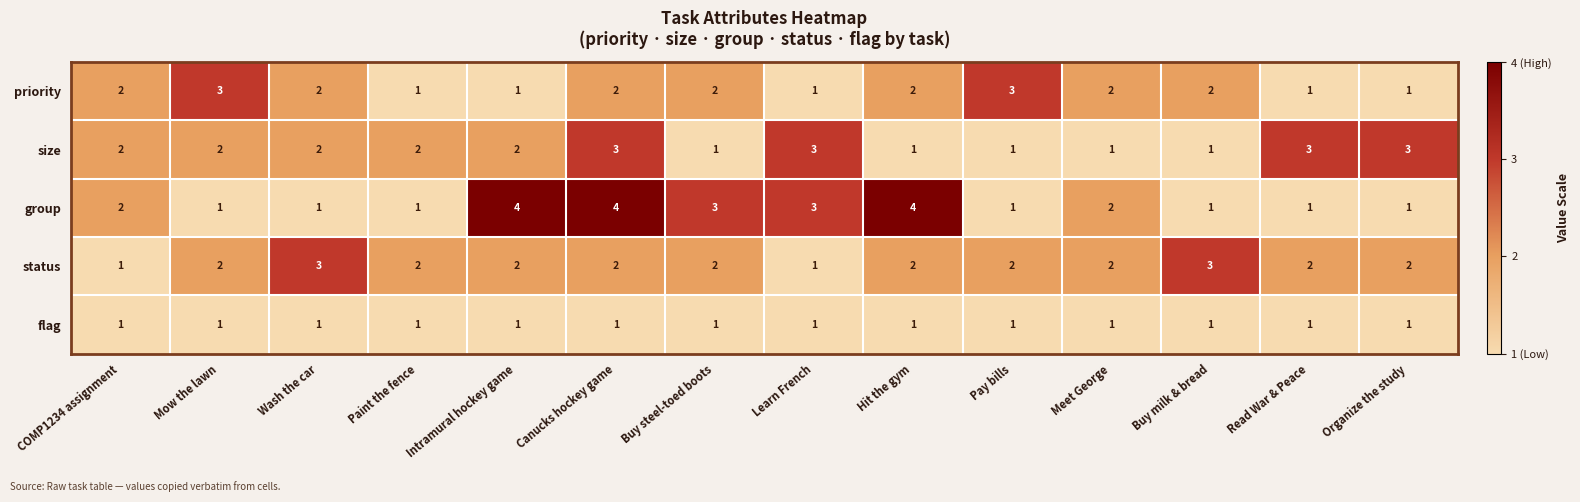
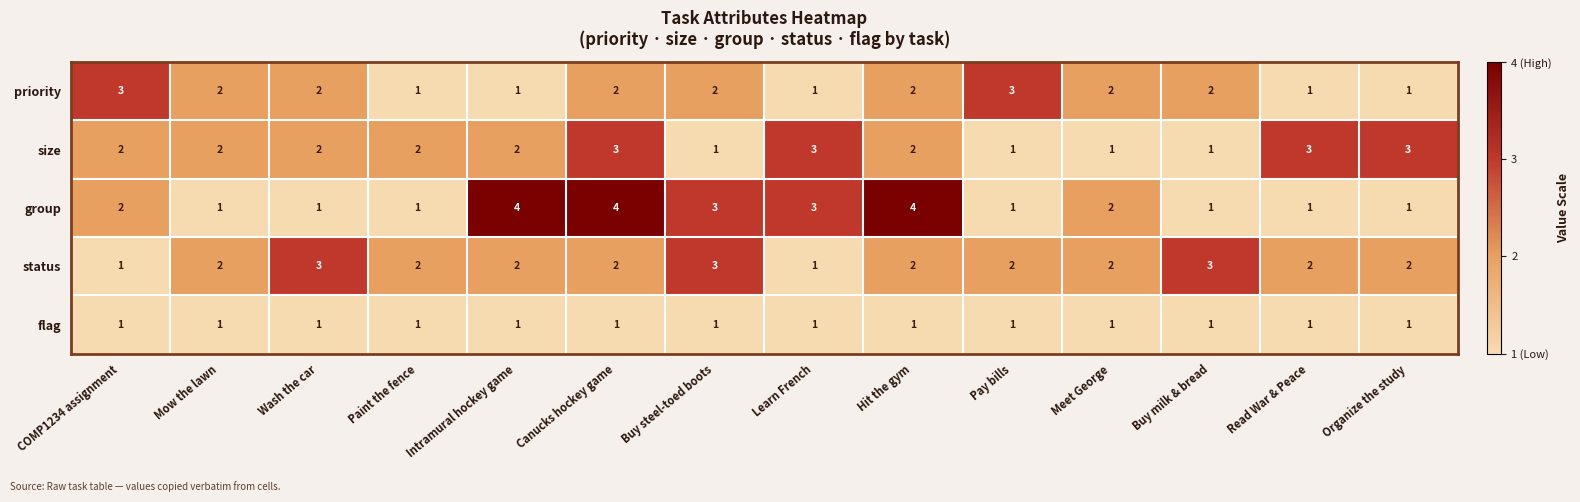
  {
    "priority": {
-     "COMP1234 assignment": 2,
-     "Mow the lawn": 3,
+     "COMP1234 assignment": 3,
+     "Mow the lawn": 2,
      "Wash the car": 2,
      "Paint the fence": 1,
      "Intramural hockey game": 1,
      "Canucks hockey game": 2,
      "Buy steel-toed boots": 2,
      "Learn French": 1,
      "Hit the gym": 2,
      "Pay bills": 3,
      "Meet George": 2,
      "Buy milk & bread": 2,
      "Read War & Peace": 1,
      "Organize the study": 1
    },
    "size": {
      "COMP1234 assignment": 2,
      "Mow the lawn": 2,
      "Wash the car": 2,
      "Paint the fence": 2,
      "Intramural hockey game": 2,
      "Canucks hockey game": 3,
      "Buy steel-toed boots": 1,
      "Learn French": 3,
-     "Hit the gym": 1,
+     "Hit the gym": 2,
      "Pay bills": 1,
      "Meet George": 1,
      "Buy milk & bread": 1,
      "Read War & Peace": 3,
      "Organize the study": 3
    },
    "group": {
      "COMP1234 assignment": 2,
      "Mow the lawn": 1,
      "Wash the car": 1,
      "Paint the fence": 1,
      "Intramural hockey game": 4,
      "Canucks hockey game": 4,
      "Buy steel-toed boots": 3,
      "Learn French": 3,
      "Hit the gym": 4,
      "Pay bills": 1,
      "Meet George": 2,
      "Buy milk & bread": 1,
      "Read War & Peace": 1,
      "Organize the study": 1
    },
    "status": {
      "COMP1234 assignment": 1,
      "Mow the lawn": 2,
      "Wash the car": 3,
      "Paint the fence": 2,
      "Intramural hockey game": 2,
      "Canucks hockey game": 2,
-     "Buy steel-toed boots": 2,
+     "Buy steel-toed boots": 3,
      "Learn French": 1,
      "Hit the gym": 2,
      "Pay bills": 2,
      "Meet George": 2,
      "Buy milk & bread": 3,
      "Read War & Peace": 2,
      "Organize the study": 2
    },
    "flag": {
      "COMP1234 assignment": 1,
      "Mow the lawn": 1,
      "Wash the car": 1,
      "Paint the fence": 1,
      "Intramural hockey game": 1,
      "Canucks hockey game": 1,
      "Buy steel-toed boots": 1,
      "Learn French": 1,
      "Hit the gym": 1,
      "Pay bills": 1,
      "Meet George": 1,
      "Buy milk & bread": 1,
      "Read War & Peace": 1,
      "Organize the study": 1
    }
  }
